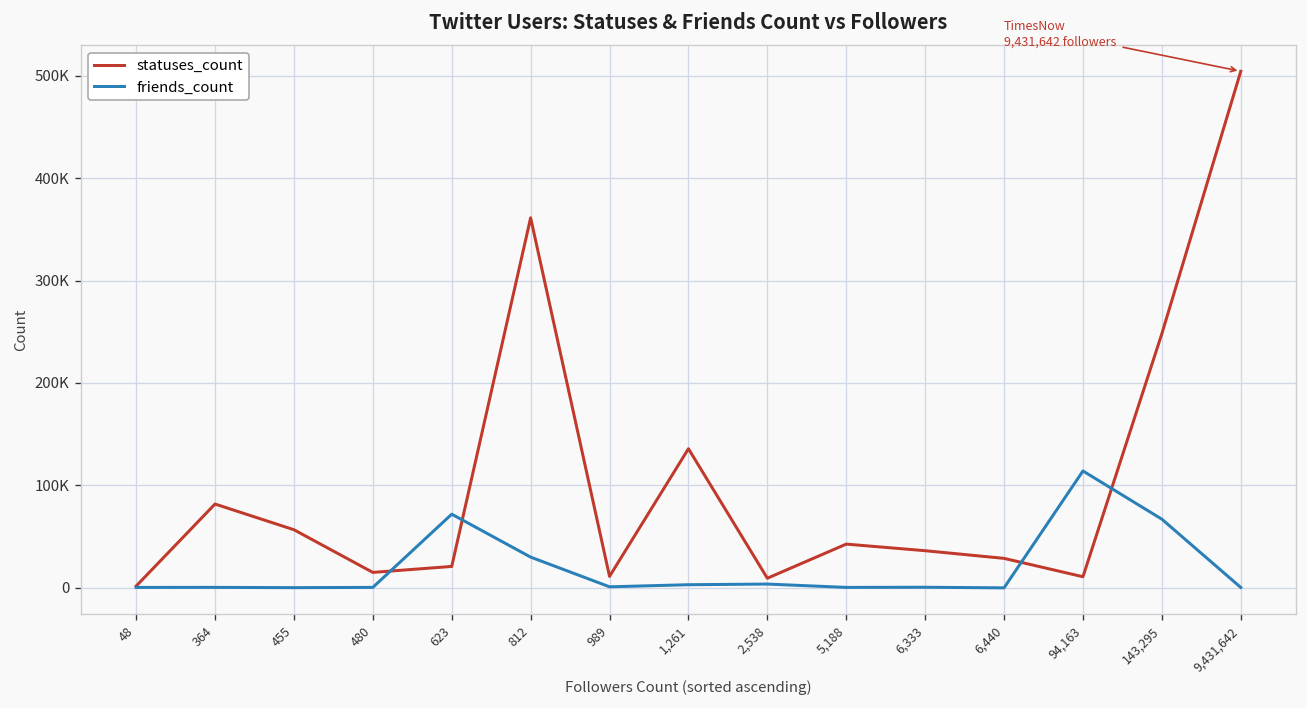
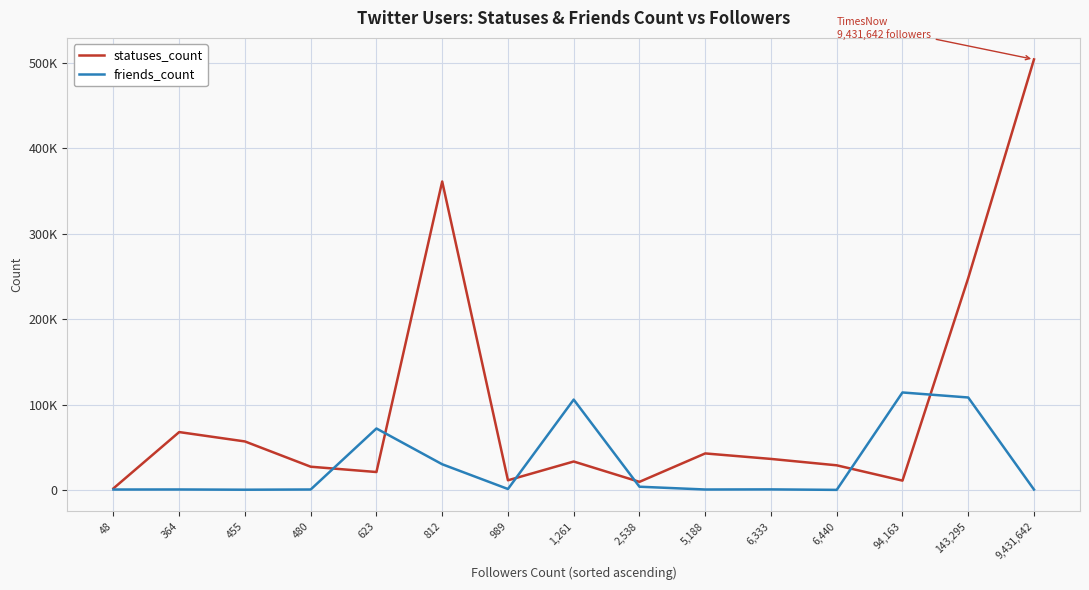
  {
    "statuses_count": {
-     "364": 80000,
+     "364": 70000,
      "455": 60000,
-     "480": 20000,
+     "480": 30000,
      "623": 20000,
      "812": 360000,
      "989": 10000,
-     "1,261": 140000,
+     "1,261": 30000,
      "2,538": 10000,
      "5,188": 40000,
      "6,333": 40000,
      "6,440": 30000,
      "94,163": 10000,
      "143,295": 250000
    },
    "friends_count": {
      "364": 0,
      "455": 0,
      "480": 0,
      "623": 70000,
      "812": 30000,
      "989": 0,
-     "1,261": 0,
+     "1,261": 110000,
      "2,538": 0,
      "5,188": 0,
      "6,333": 0,
      "6,440": 0,
      "94,163": 110000,
-     "143,295": 70000,
+     "143,295": 110000,
      "9,431,642": 0
    }
  }
